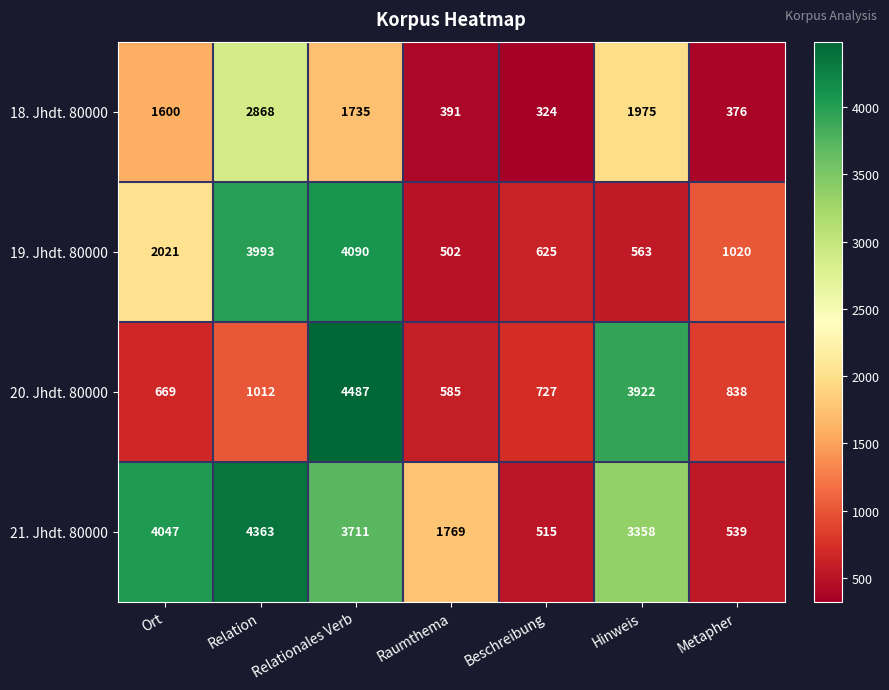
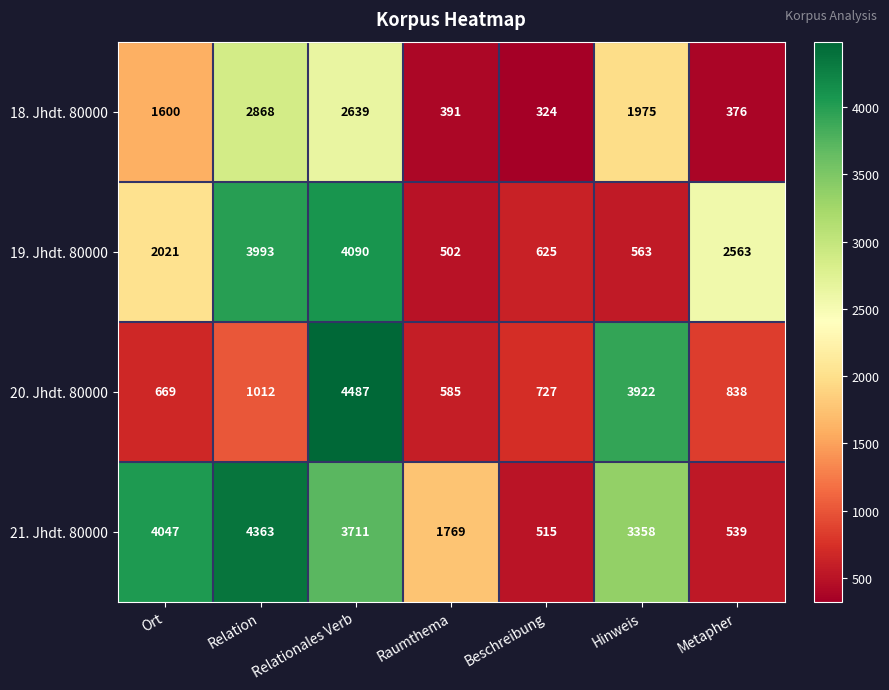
  {
    "18. Jhdt. 80000": {
      "Ort": 1600,
      "Relation": 2868,
-     "Relationales Verb": 1735,
+     "Relationales Verb": 2639,
      "Raumthema": 391,
      "Beschreibung": 324,
      "Hinweis": 1975,
      "Metapher": 376
    },
    "19. Jhdt. 80000": {
      "Ort": 2021,
      "Relation": 3993,
      "Relationales Verb": 4090,
      "Raumthema": 502,
      "Beschreibung": 625,
      "Hinweis": 563,
-     "Metapher": 1020
+     "Metapher": 2563
    },
    "20. Jhdt. 80000": {
      "Ort": 669,
      "Relation": 1012,
      "Relationales Verb": 4487,
      "Raumthema": 585,
      "Beschreibung": 727,
      "Hinweis": 3922,
      "Metapher": 838
    },
    "21. Jhdt. 80000": {
      "Ort": 4047,
      "Relation": 4363,
      "Relationales Verb": 3711,
      "Raumthema": 1769,
      "Beschreibung": 515,
      "Hinweis": 3358,
      "Metapher": 539
    }
  }
